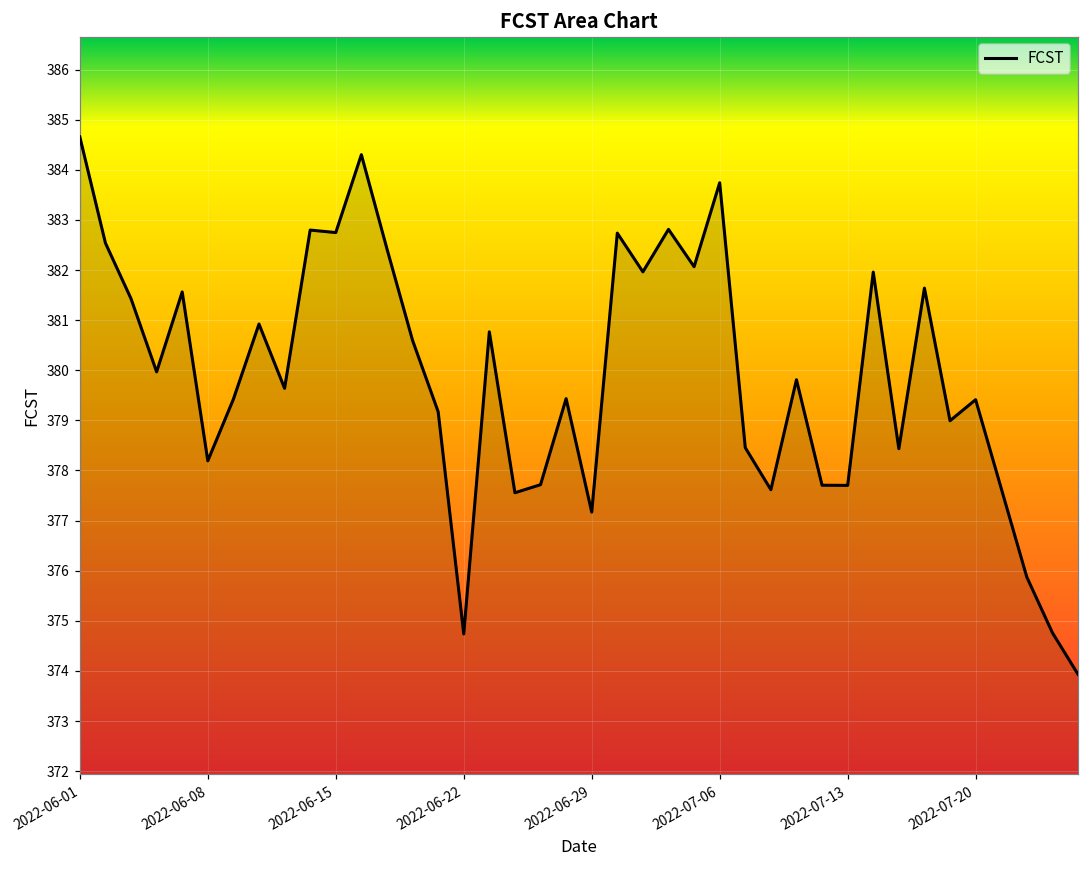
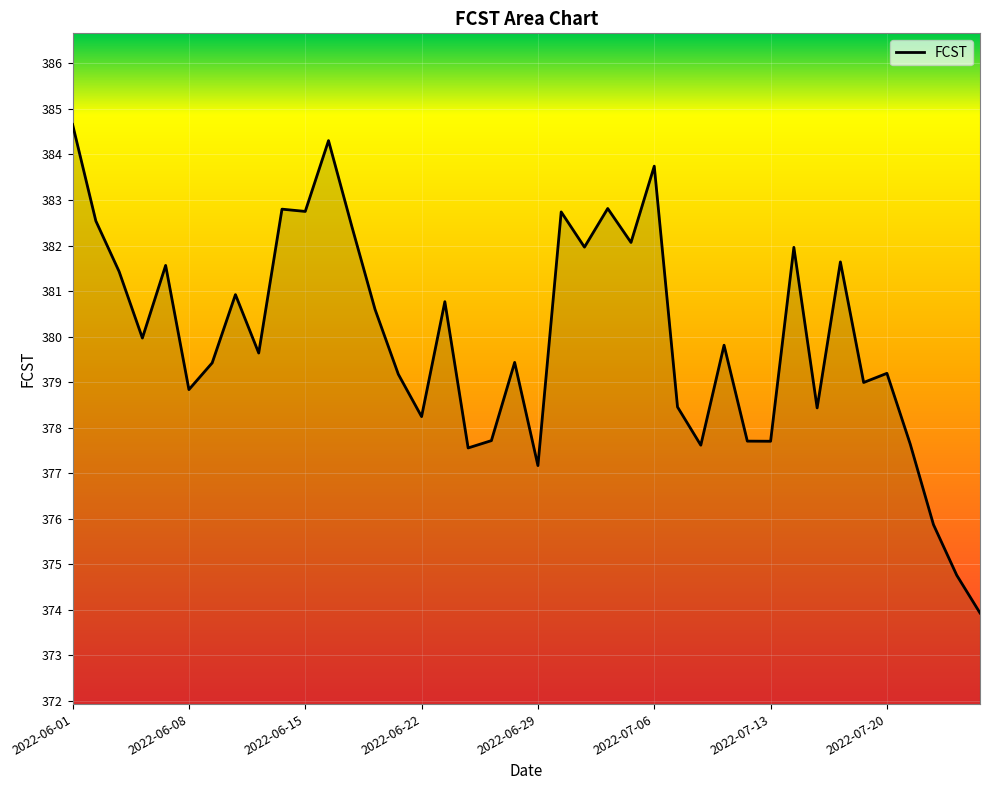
  {
    "2022-06-01": 384.7,
-   "2022-06-08": 378.2,
+   "2022-06-08": 378.8,
    "2022-06-15": 382.7,
-   "2022-06-22": 374.7,
+   "2022-06-22": 378.2,
    "2022-06-29": 377.2,
    "2022-07-06": 383.7,
    "2022-07-13": 377.7,
-   "2022-07-20": 379.4
+   "2022-07-20": 379.2
  }
